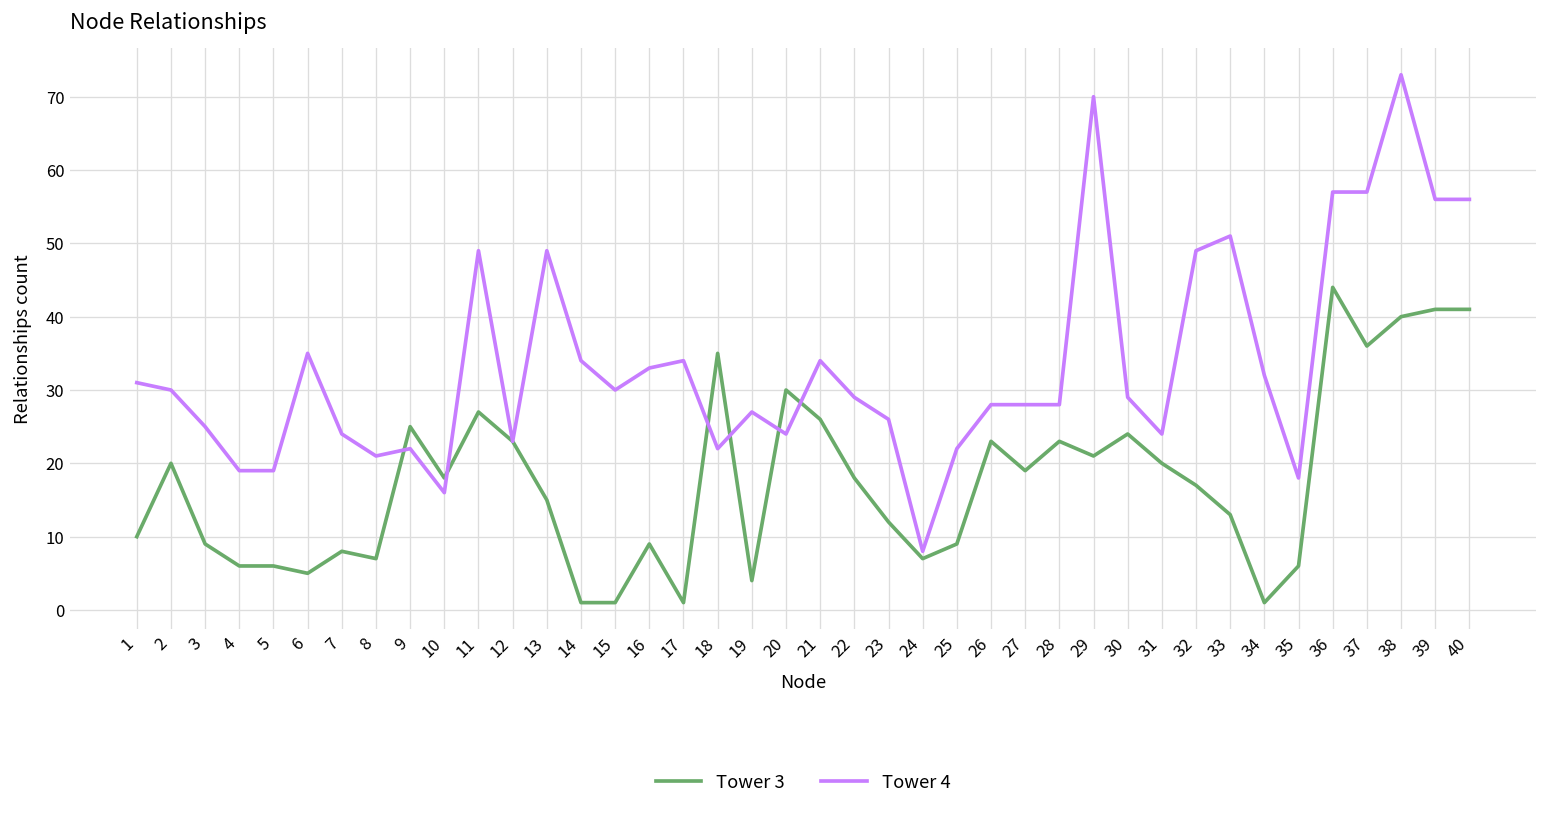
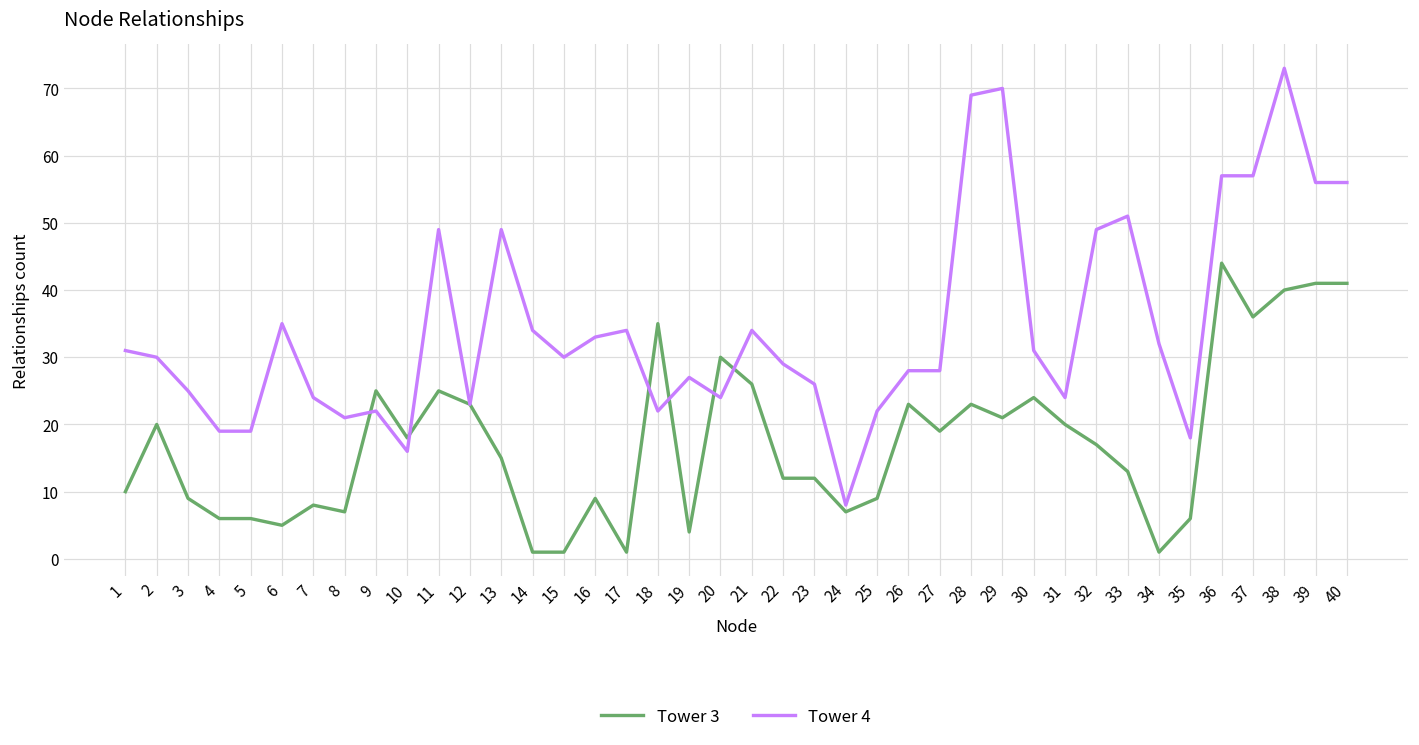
  {
    "Tower 3": {
      "1": 10,
      "2": 20,
      "3": 9,
      "4": 6,
      "5": 6,
      "6": 5,
      "7": 8,
      "8": 7,
      "9": 25,
      "10": 18,
-     "11": 27,
+     "11": 25,
      "13": 15,
      "14": 1,
      "15": 1,
      "16": 9,
      "17": 1,
      "18": 35,
      "19": 4,
      "20": 30,
      "21": 26,
-     "22": 18,
+     "22": 12,
      "23": 12,
      "24": 7,
      "25": 9,
      "26": 23,
      "27": 19,
      "28": 23,
      "29": 21,
      "30": 24,
      "31": 20,
      "32": 17,
      "33": 13,
      "34": 1,
      "35": 6,
      "36": 44,
      "37": 36,
      "38": 40,
      "39": 41,
      "40": 41
    },
    "Tower 4": {
      "1": 31,
      "2": 30,
      "3": 25,
      "4": 19,
      "5": 19,
      "6": 35,
      "7": 24,
      "8": 21,
      "9": 22,
      "10": 16,
      "11": 49,
      "13": 49,
      "14": 34,
      "15": 30,
      "16": 33,
      "17": 34,
      "18": 22,
      "19": 27,
      "20": 24,
      "21": 34,
      "22": 29,
      "23": 26,
      "24": 8,
      "25": 22,
      "26": 28,
      "27": 28,
-     "28": 28,
+     "28": 69,
      "29": 70,
-     "30": 29,
+     "30": 31,
      "31": 24,
      "32": 49,
      "33": 51,
      "34": 32,
      "35": 18,
      "36": 57,
      "37": 57,
      "38": 73,
      "39": 56,
      "40": 56
    }
  }
